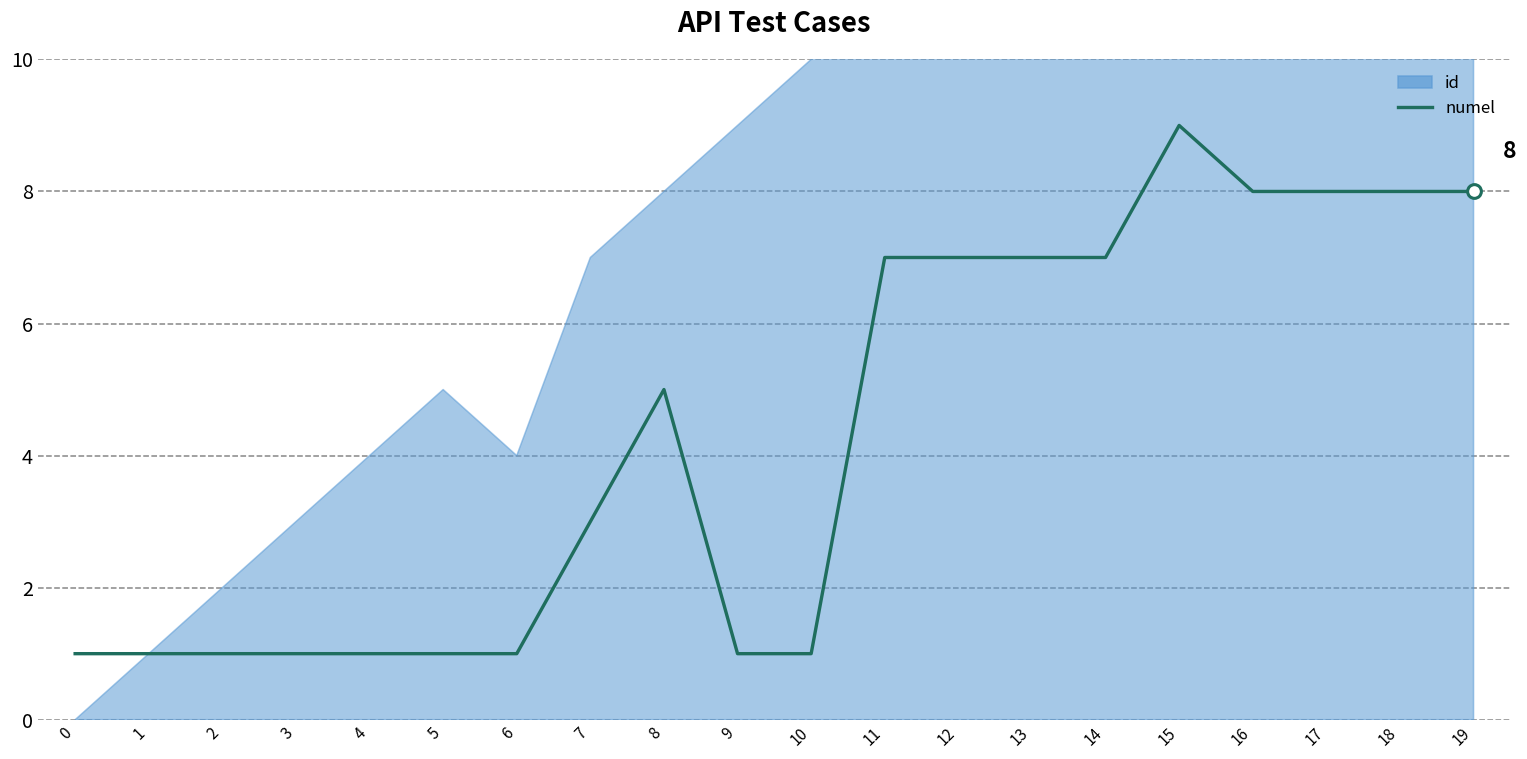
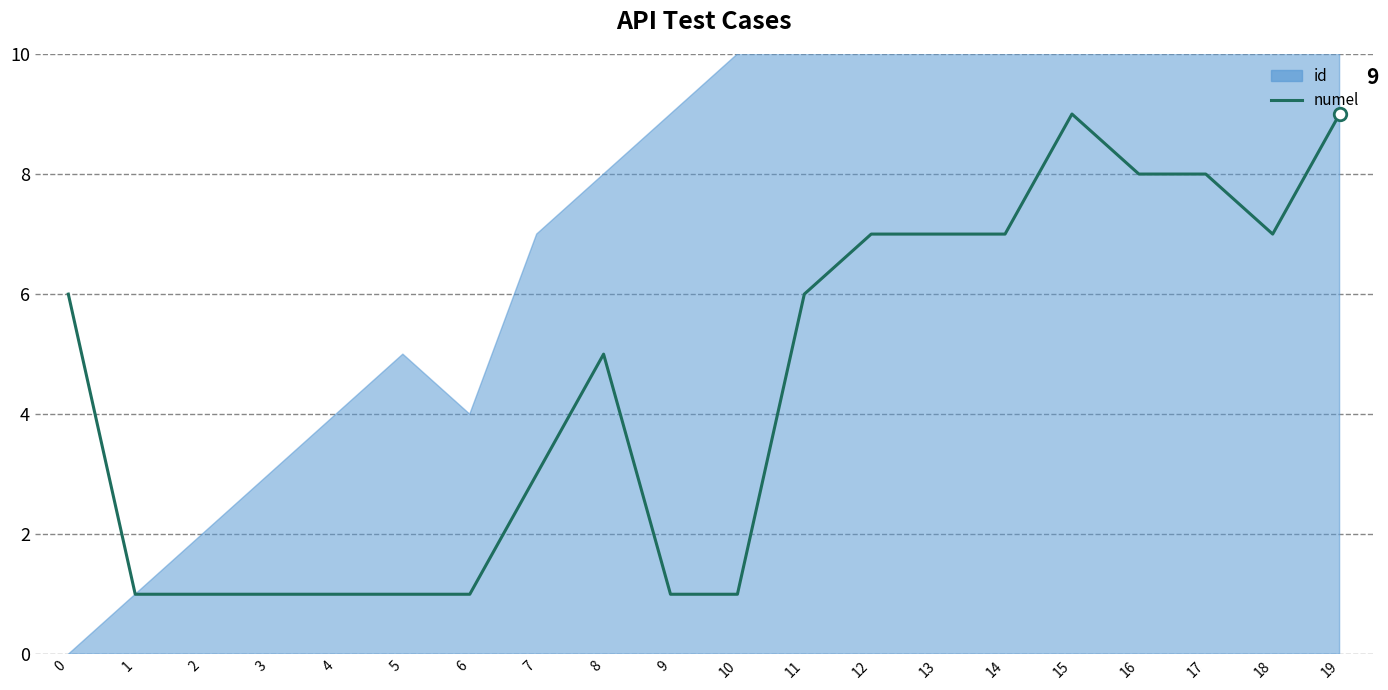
  {
    "numel": {
-     "0": 1,
-     "11": 7,
-     "18": 8,
-     "19": 8
+     "0": 6,
+     "11": 6,
+     "18": 7,
+     "19": 9
    },
    "id": {
      "0": 0,
      "2": 2,
      "3": 3,
      "4": 4,
      "5": 5,
      "6": 4,
      "7": 7,
      "8": 8,
      "9": 9,
      "10": 10
    }
  }
